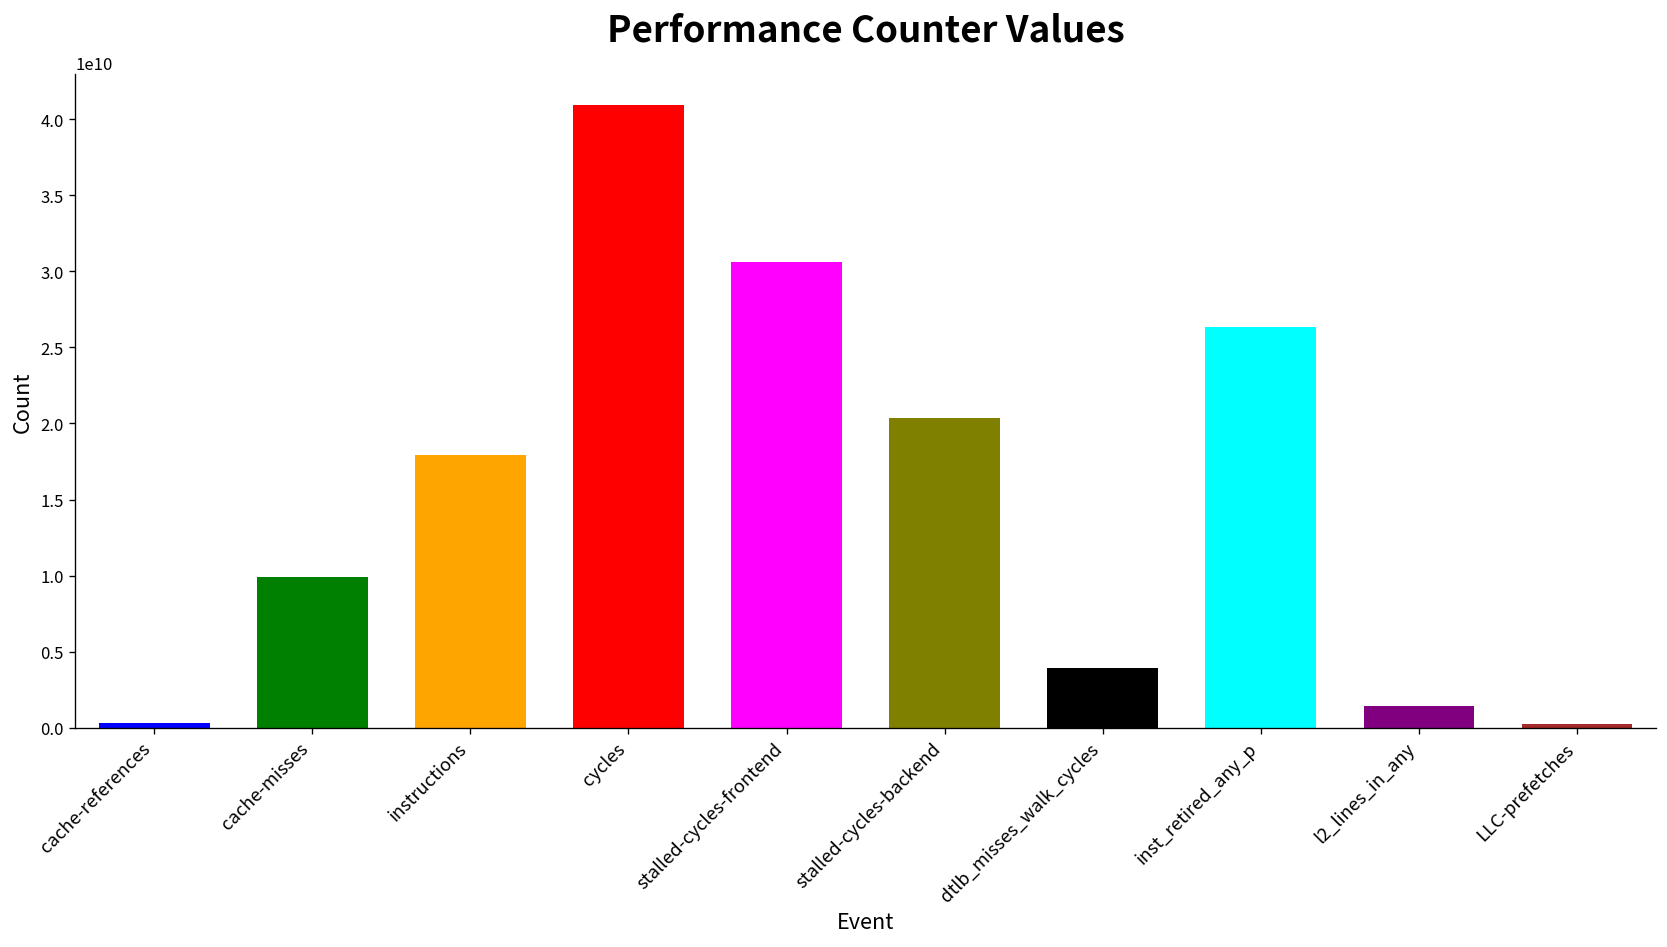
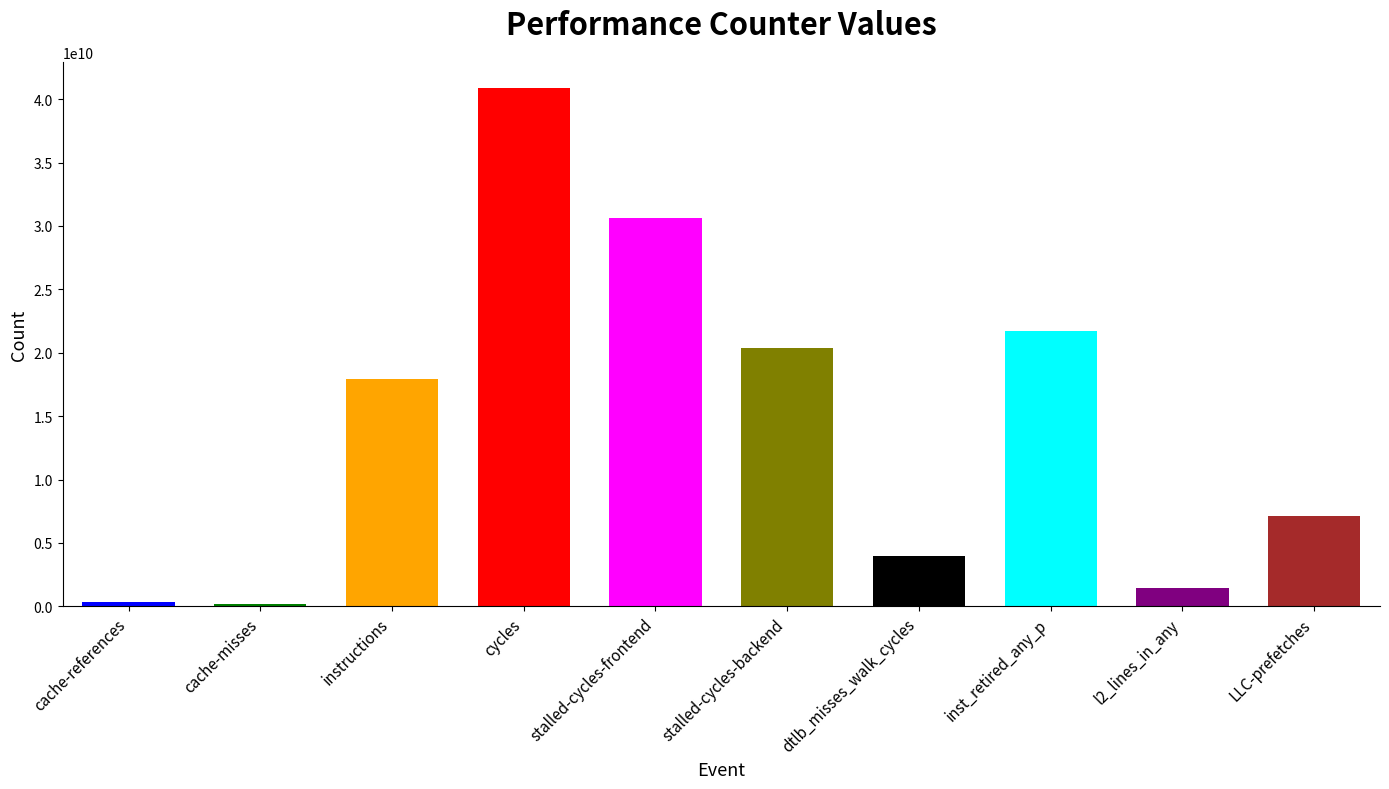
  {
    "cache-references": 300000000,
-   "cache-misses": 9900000000,
+   "cache-misses": 200000000,
    "instructions": 17900000000,
    "cycles": 40900000000,
    "stalled-cycles-frontend": 30600000000,
    "stalled-cycles-backend": 20400000000,
    "dtlb_misses_walk_cycles": 3900000000,
-   "inst_retired_any_p": 26300000000,
+   "inst_retired_any_p": 21700000000,
    "l2_lines_in_any": 1500000000,
-   "LLC-prefetches": 300000000
+   "LLC-prefetches": 7100000000
  }
